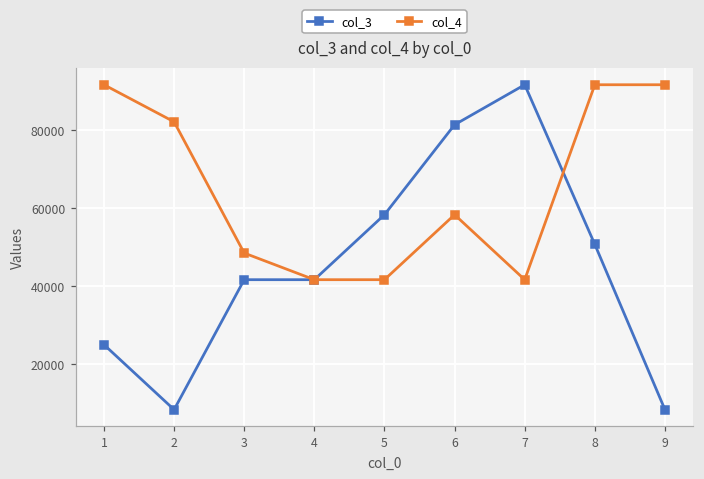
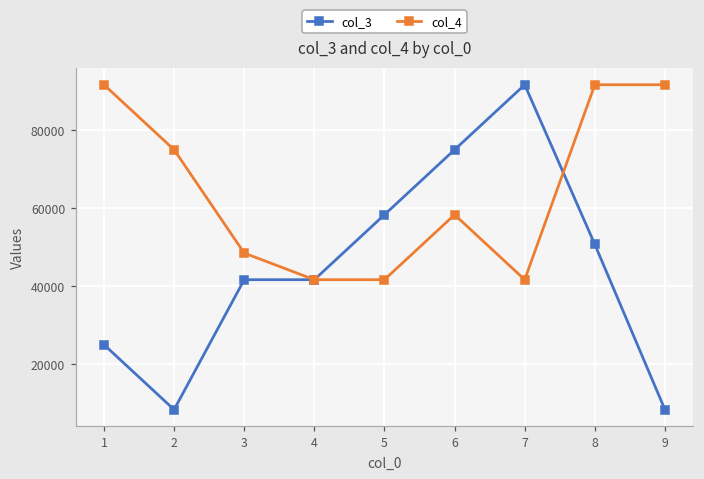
  {
    "col_3": {
      "1": 25000,
      "2": 8000,
      "3": 42000,
      "5": 58000,
-     "6": 81000,
+     "6": 75000,
      "7": 92000,
      "8": 51000,
      "9": 8000
    },
    "col_4": {
      "1": 92000,
-     "2": 82000,
+     "2": 75000,
      "3": 48000,
      "5": 42000,
      "6": 58000,
      "7": 42000,
      "8": 92000,
      "9": 92000
    }
  }
